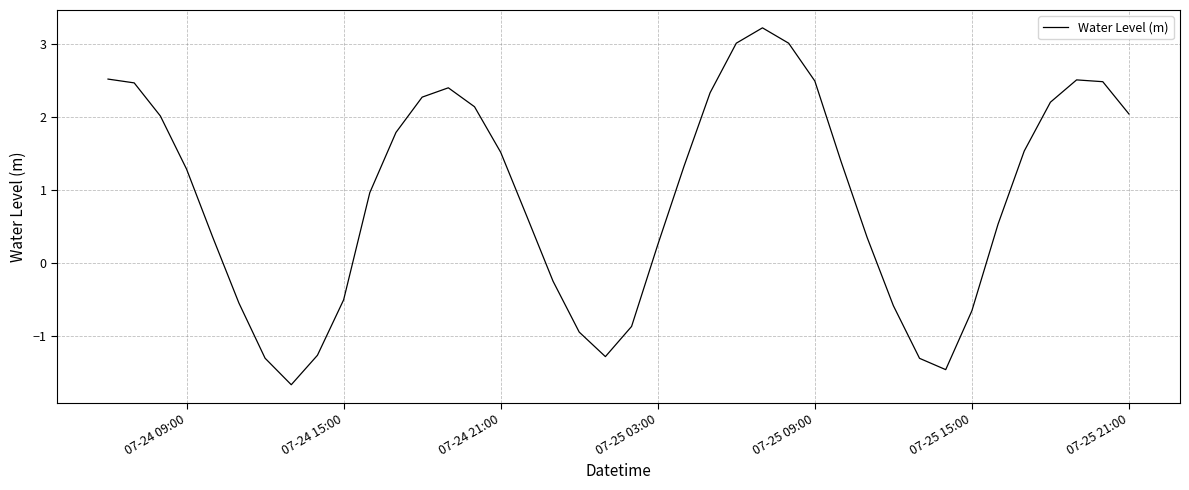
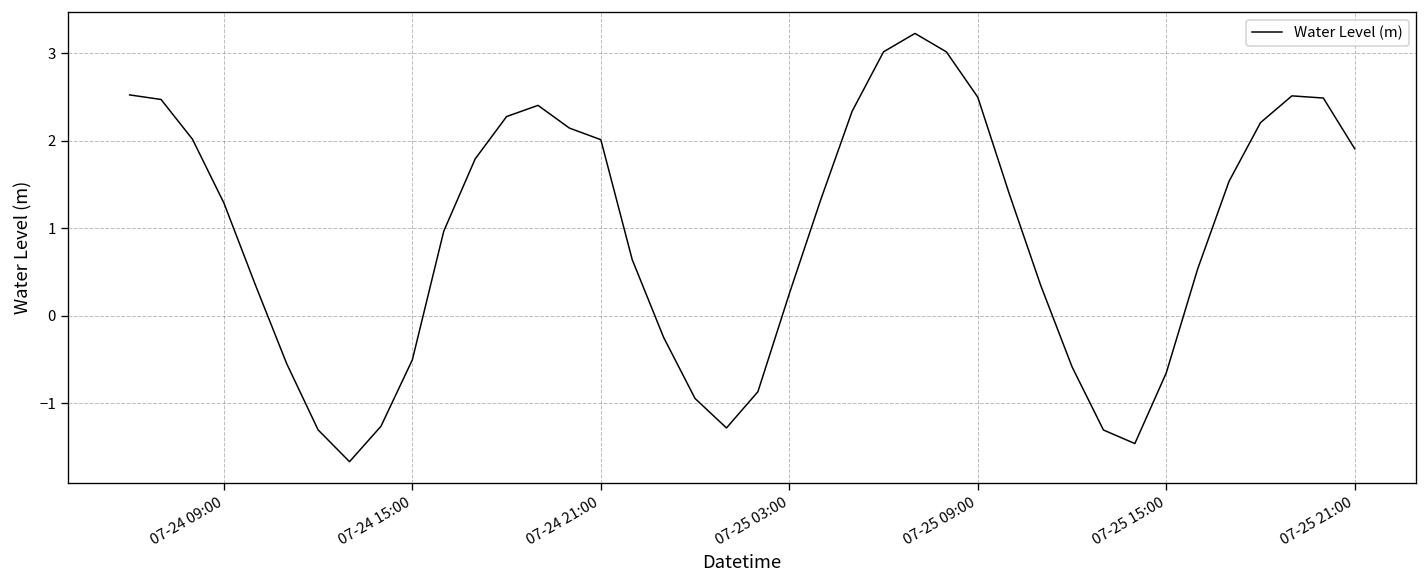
  {
    "07-24 09:00": 1.3,
    "07-24 15:00": -0.5,
-   "07-24 21:00": 1.5,
+   "07-24 21:00": 2.0,
    "07-25 03:00": 0.3,
    "07-25 09:00": 2.5,
    "07-25 15:00": -0.7,
-   "07-25 21:00": 2.0
+   "07-25 21:00": 1.9
  }
